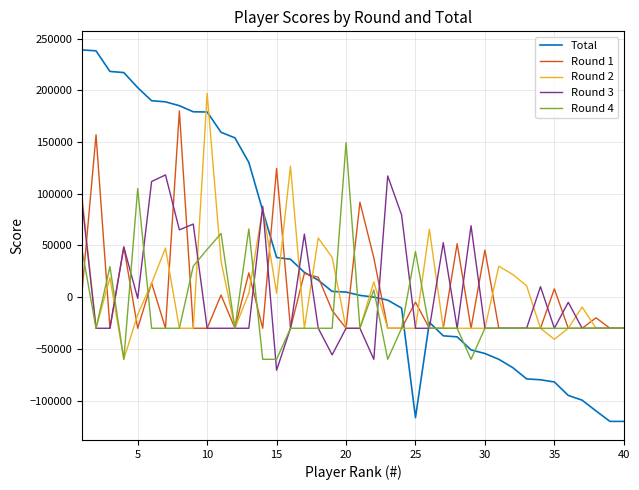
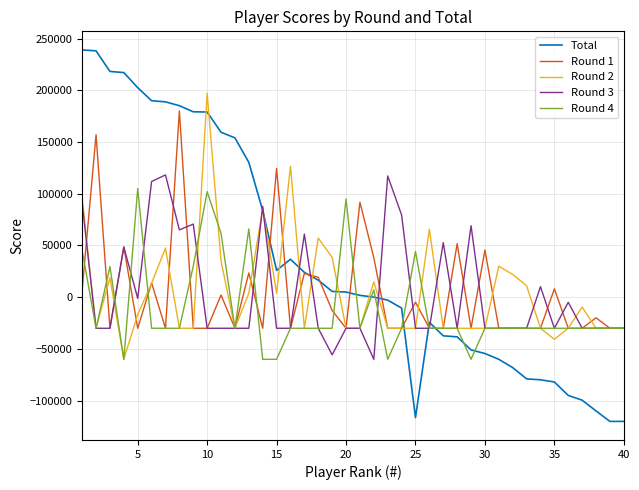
  {
    "Total": {
      "5": 203000,
      "10": 179000,
-     "15": 38000,
+     "15": 26000,
      "20": 5000,
      "25": -116000,
      "30": -54000,
      "35": -82000,
      "40": -120000
    },
    "Round 1": {
      "5": -30000,
      "15": 125000,
      "25": -5000,
      "30": 46000,
      "35": 8000
    },
    "Round 2": {
      "5": -17000,
      "10": 197000,
      "15": 4000,
      "35": -41000
    },
    "Round 3": {
      "5": -1000,
-     "15": -71000
+     "15": -30000
    },
    "Round 4": {
      "5": 105000,
-     "10": 46000,
+     "10": 102000,
      "15": -60000,
-     "20": 149000,
+     "20": 95000,
      "25": 44000
    }
  }
